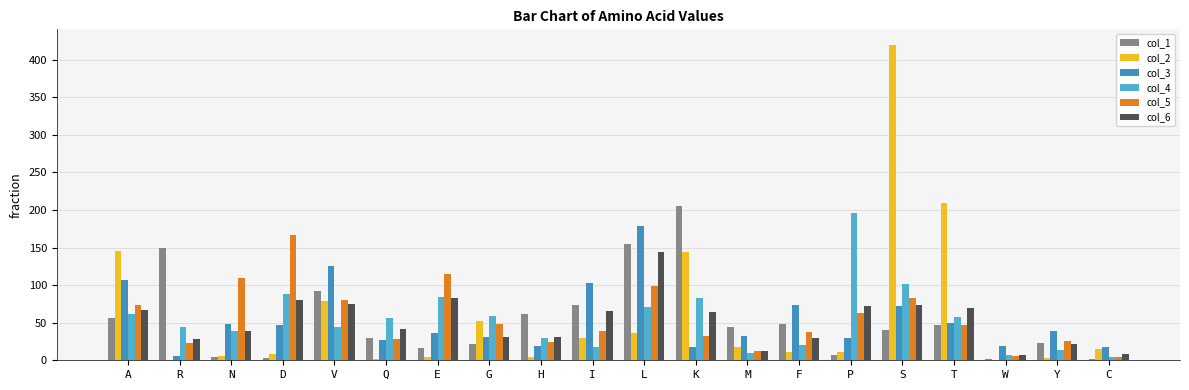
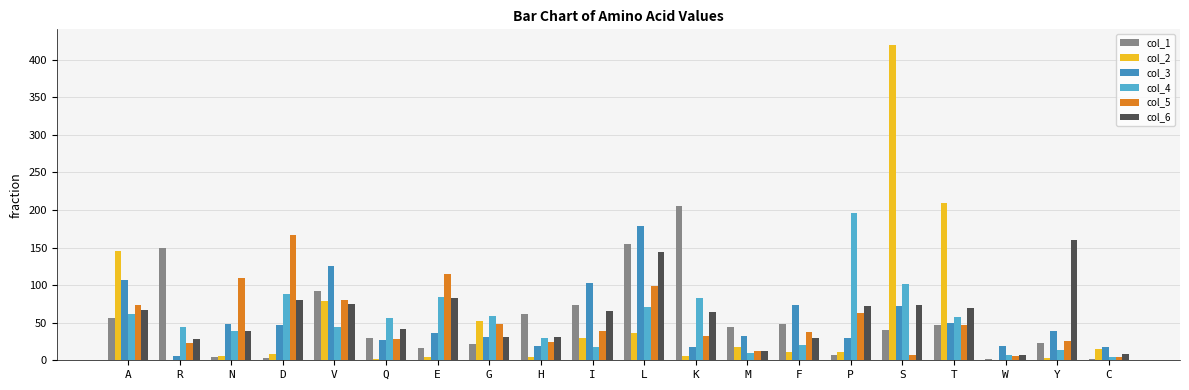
  {
    "col_1": {
      "A": 60,
      "R": 150,
      "N": 0,
      "D": 0,
      "V": 90,
      "Q": 30,
      "E": 20,
      "G": 20,
      "H": 60,
      "I": 70,
      "L": 160,
      "K": 210,
      "M": 40,
      "F": 50,
      "P": 10,
      "S": 40,
      "T": 50,
      "Y": 20
    },
    "col_2": {
      "A": 150,
      "N": 10,
      "D": 10,
      "V": 80,
      "E": 0,
      "G": 50,
      "H": 0,
      "I": 30,
      "L": 40,
-     "K": 140,
+     "K": 10,
      "M": 20,
      "F": 10,
      "P": 10,
      "S": 420,
      "T": 210,
      "Y": 0,
      "C": 20
    },
    "col_5": {
      "A": 70,
      "R": 20,
      "N": 110,
      "D": 170,
      "V": 80,
      "Q": 30,
      "E": 120,
      "G": 50,
      "H": 20,
      "I": 40,
      "L": 100,
      "K": 30,
      "M": 10,
      "F": 40,
      "P": 60,
-     "S": 80,
+     "S": 10,
      "T": 50,
      "W": 10,
      "Y": 30,
      "C": 0
    },
    "col_6": {
      "A": 70,
      "R": 30,
      "N": 40,
      "D": 80,
      "V": 70,
      "Q": 40,
      "E": 80,
      "G": 30,
      "H": 30,
      "I": 70,
      "L": 140,
      "K": 60,
      "M": 10,
      "F": 30,
      "P": 70,
      "S": 70,
      "T": 70,
      "W": 10,
-     "Y": 20,
+     "Y": 160,
      "C": 10
    }
  }
